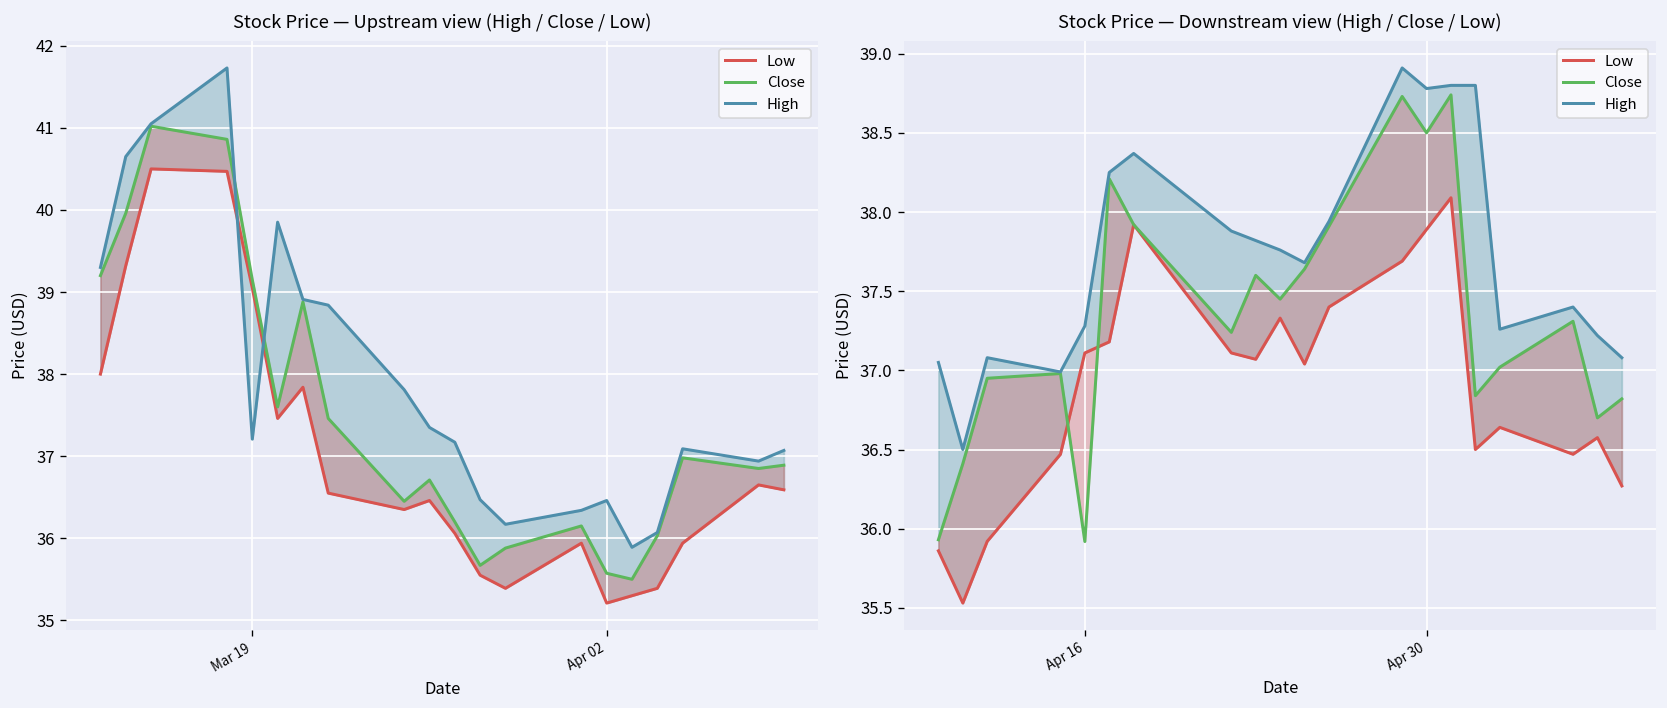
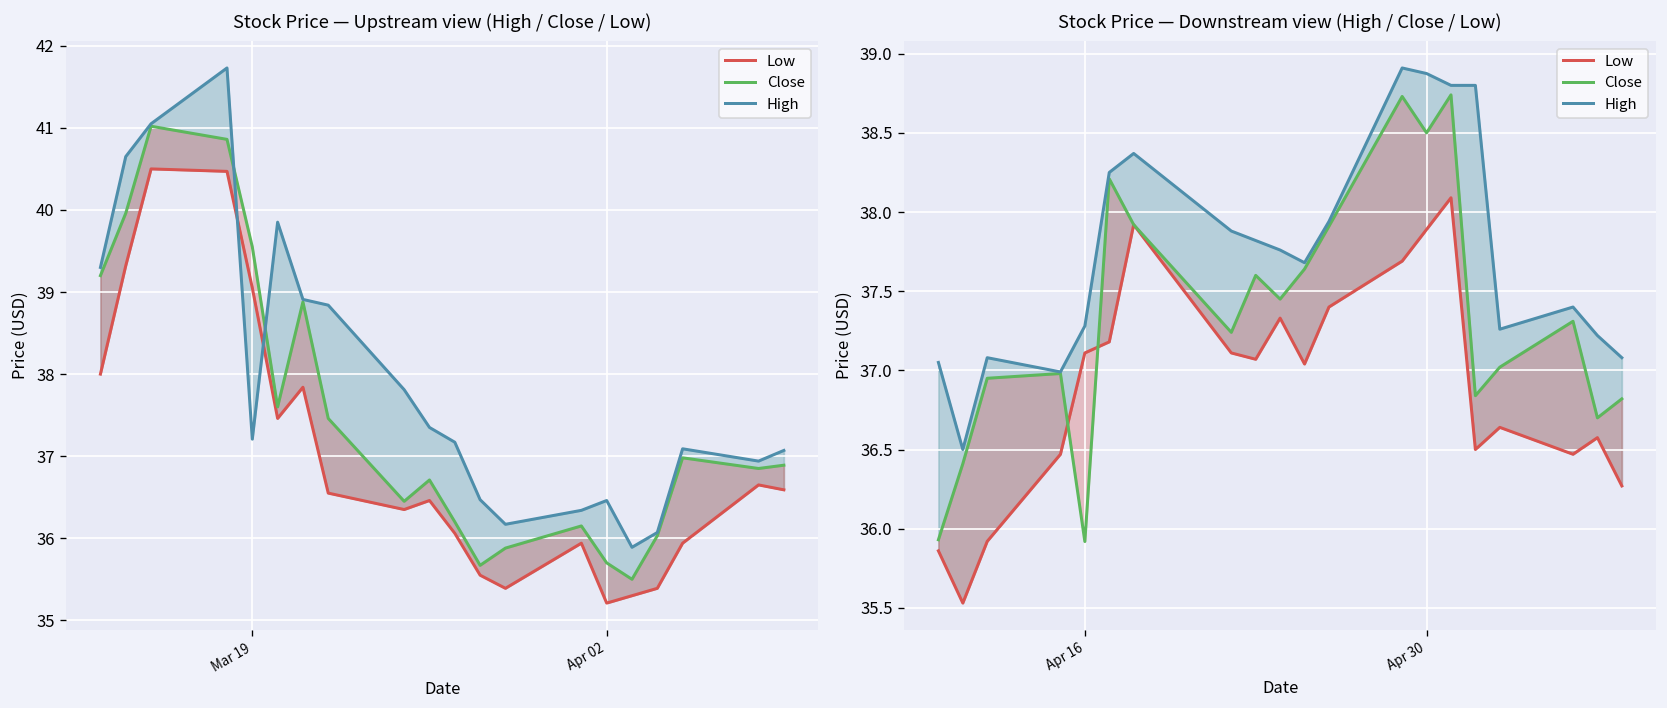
  {
    "Stock Price — Upstream view (High / Close / Low)": {
      "Low": {
        "Apr 02": 35.2
      },
      "Close": {
-       "Mar 19": 39.1,
-       "Apr 02": 35.6
+       "Mar 19": 39.5,
+       "Apr 02": 35.7
      }
    },
    "Stock Price — Downstream view (High / Close / Low)": {
      "Close": {
        "Apr 16": 35.92
      },
      "High": {
        "Apr 16": 37.28,
-       "Apr 30": 38.78
+       "Apr 30": 38.87
      }
    }
  }
